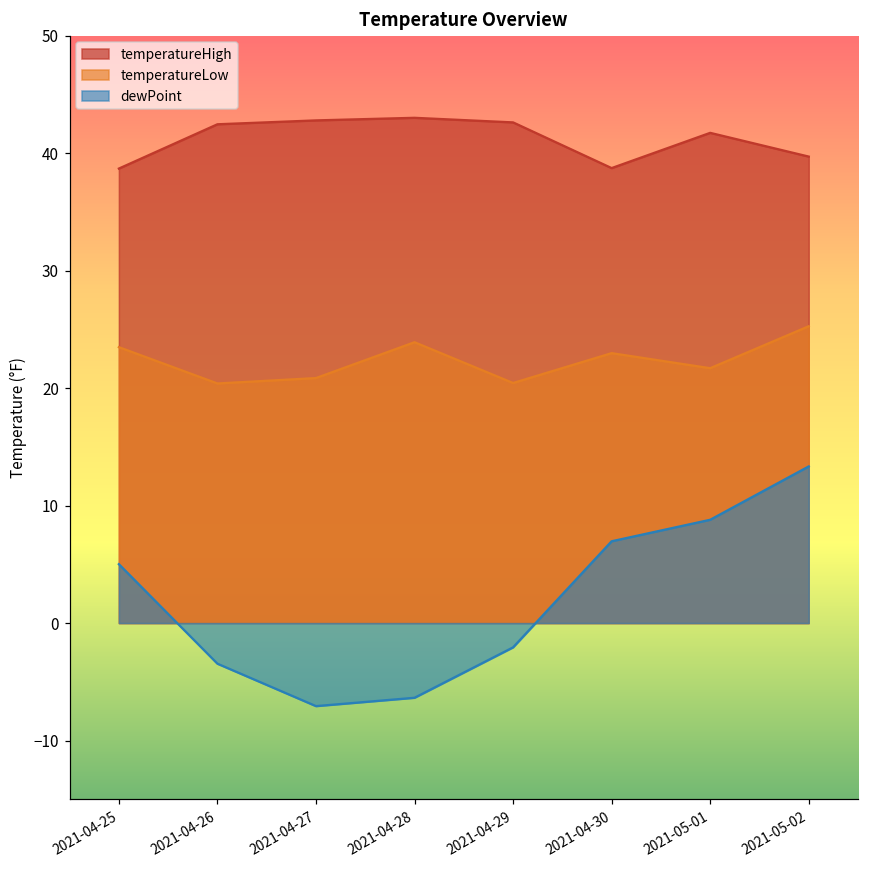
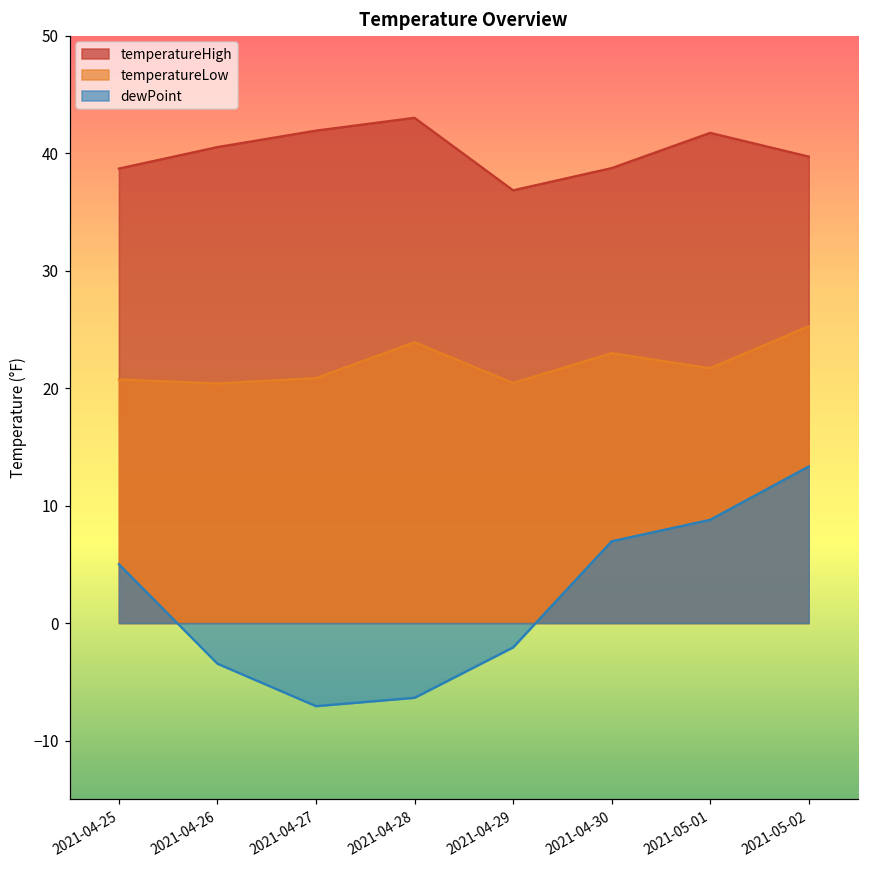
  {
    "temperatureHigh": {
      "2021-04-25": 38.7,
-     "2021-04-26": 42.5,
-     "2021-04-27": 42.8,
+     "2021-04-26": 40.5,
+     "2021-04-27": 41.9,
      "2021-04-28": 43.0,
-     "2021-04-29": 42.6,
+     "2021-04-29": 36.8,
      "2021-04-30": 38.7,
      "2021-05-01": 41.7,
      "2021-05-02": 39.7
    },
    "temperatureLow": {
-     "2021-04-25": 23.5,
+     "2021-04-25": 20.7,
      "2021-04-26": 20.4,
      "2021-04-27": 20.9,
      "2021-04-28": 23.9,
      "2021-04-29": 20.4,
      "2021-04-30": 23.0,
      "2021-05-01": 21.7,
      "2021-05-02": 25.3
    }
  }
